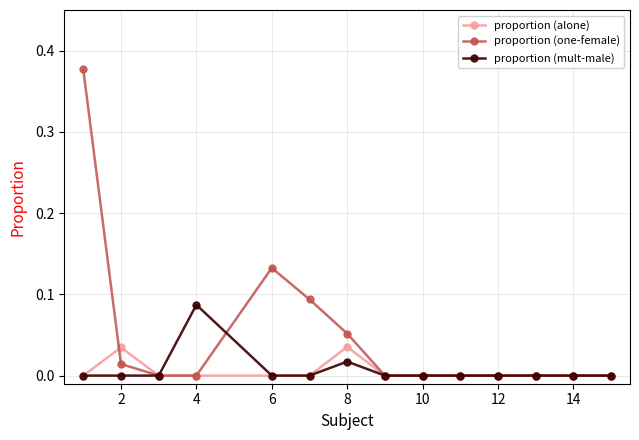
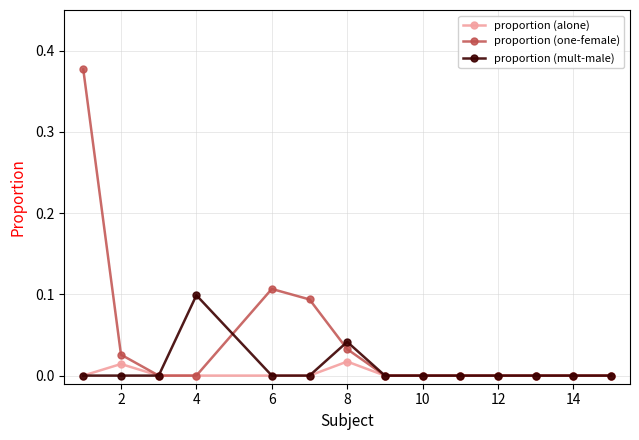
  {
    "proportion (alone)": {
-     "2": 0.03,
-     "8": 0.04
+     "2": 0.01,
+     "8": 0.02
    },
    "proportion (one-female)": {
-     "2": 0.01,
-     "6": 0.13,
-     "8": 0.05
+     "2": 0.03,
+     "6": 0.11,
+     "8": 0.03
    },
    "proportion (mult-male)": {
      "2": 0.00,
-     "4": 0.09,
-     "8": 0.02
+     "4": 0.10,
+     "8": 0.04
    }
  }
